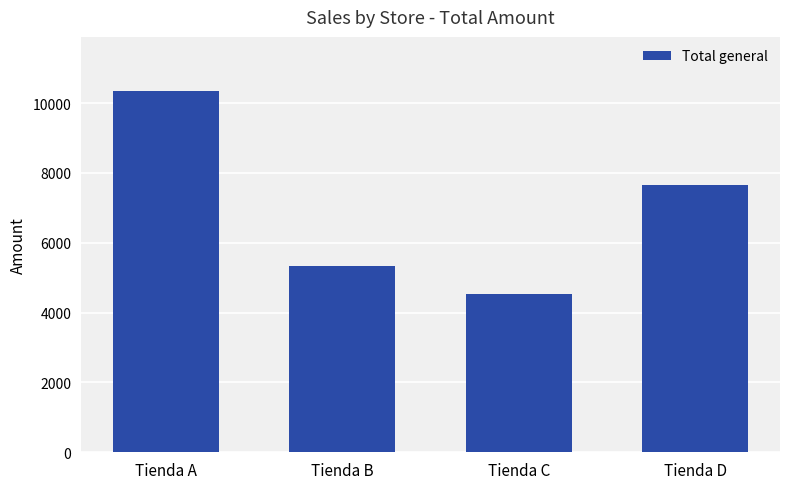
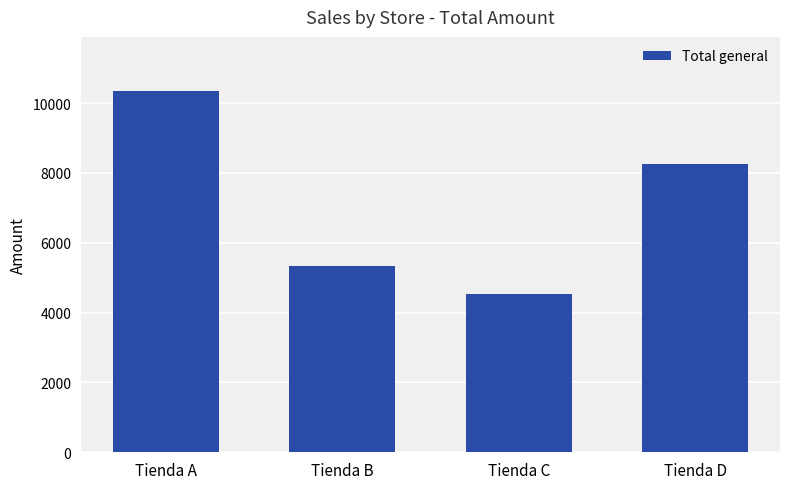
  {
    "Tienda A": 10300,
    "Tienda B": 5300,
    "Tienda C": 4500,
-   "Tienda D": 7600
+   "Tienda D": 8200
  }
